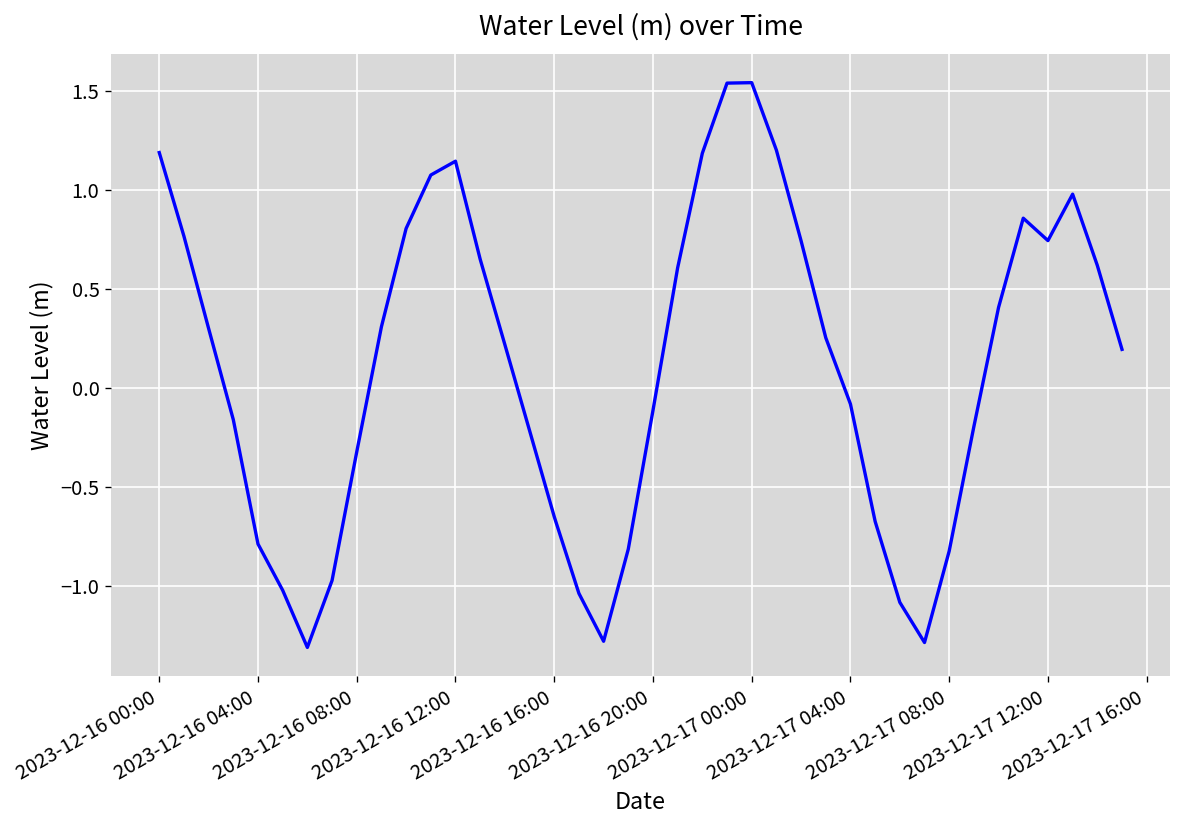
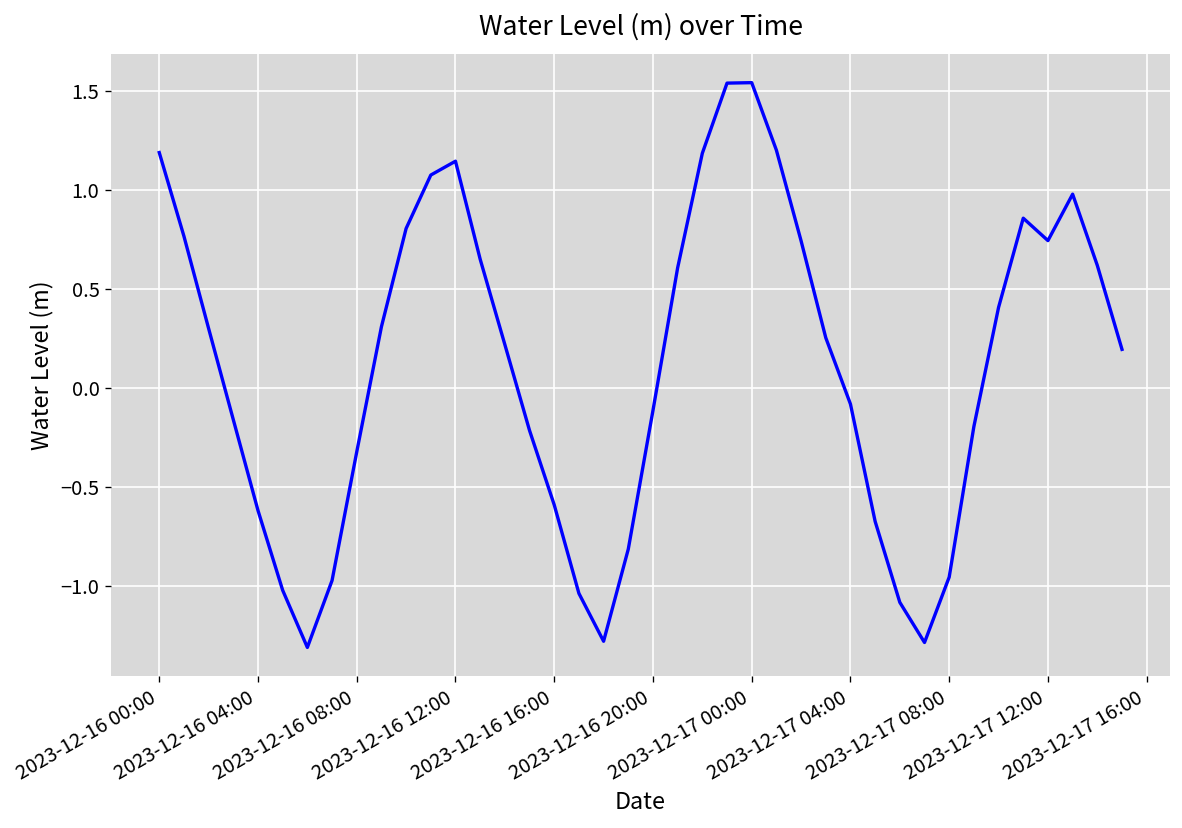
  {
    "2023-12-16 00:00": 1.19,
-   "2023-12-16 04:00": -0.79,
+   "2023-12-16 04:00": -0.62,
    "2023-12-16 08:00": -0.32,
    "2023-12-16 12:00": 1.15,
-   "2023-12-16 16:00": -0.65,
+   "2023-12-16 16:00": -0.59,
    "2023-12-16 20:00": -0.11,
    "2023-12-17 00:00": 1.54,
    "2023-12-17 04:00": -0.08,
-   "2023-12-17 08:00": -0.82,
+   "2023-12-17 08:00": -0.95,
    "2023-12-17 12:00": 0.74
  }
